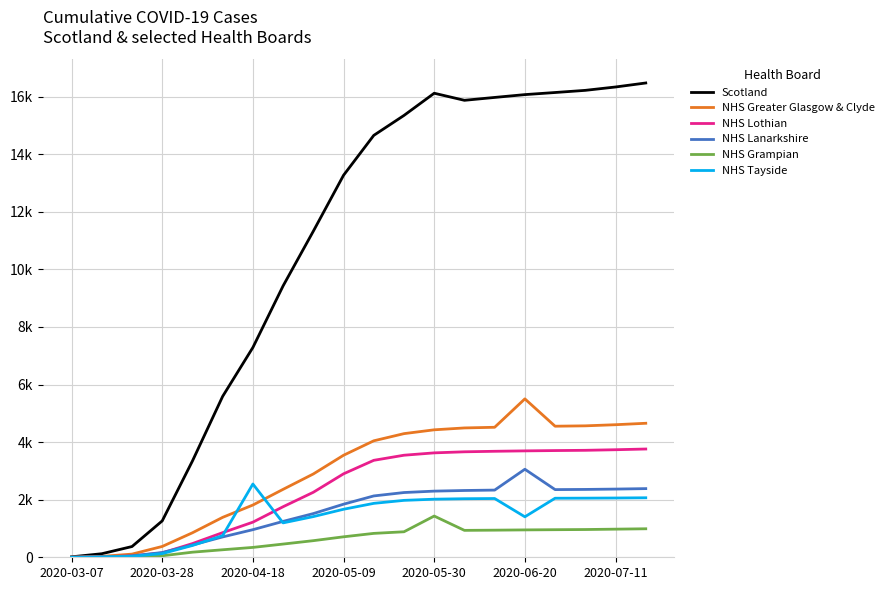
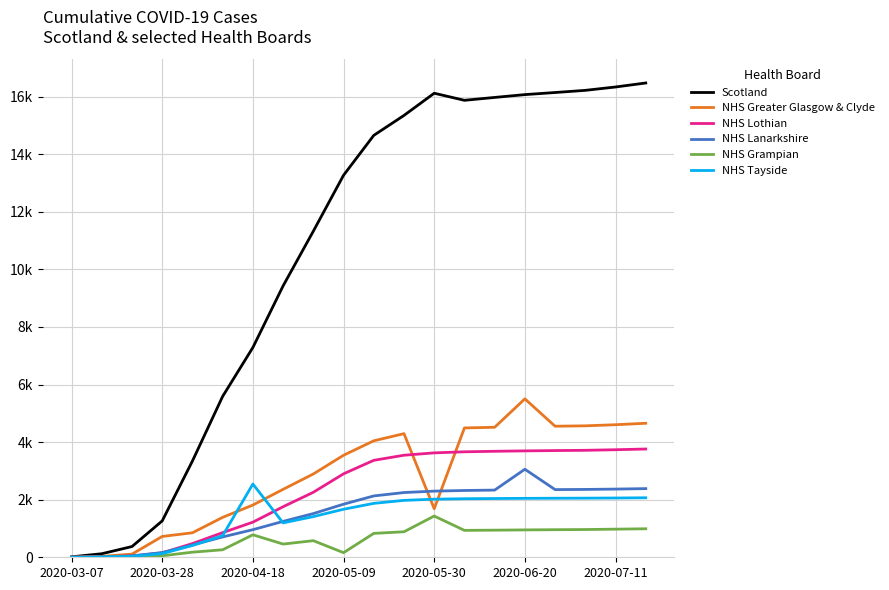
  {
    "Scotland": {
      "2020-03-28": 1300,
      "2020-04-18": 7300,
      "2020-05-09": 13300,
      "2020-05-30": 16100,
      "2020-06-20": 16100,
      "2020-07-11": 16300
    },
    "NHS Greater Glasgow & Clyde": {
-     "2020-03-28": 400,
+     "2020-03-28": 700,
      "2020-04-18": 1800,
      "2020-05-09": 3500,
-     "2020-05-30": 4400,
+     "2020-05-30": 1700,
      "2020-06-20": 5500,
      "2020-07-11": 4600
    },
    "NHS Lothian": {
      "2020-04-18": 1200,
      "2020-05-09": 2900,
      "2020-05-30": 3600,
      "2020-06-20": 3700,
      "2020-07-11": 3700
    },
    "NHS Lanarkshire": {
      "2020-04-18": 1000,
      "2020-05-09": 1800,
      "2020-05-30": 2300,
      "2020-06-20": 3100,
      "2020-07-11": 2400
    },
    "NHS Grampian": {
-     "2020-04-18": 300,
-     "2020-05-09": 700,
+     "2020-04-18": 800,
+     "2020-05-09": 200,
      "2020-05-30": 1400,
      "2020-06-20": 1000,
      "2020-07-11": 1000
    },
    "NHS Tayside": {
      "2020-04-18": 2500,
      "2020-05-09": 1700,
      "2020-05-30": 2000,
-     "2020-06-20": 1400,
+     "2020-06-20": 2000,
      "2020-07-11": 2100
    }
  }
